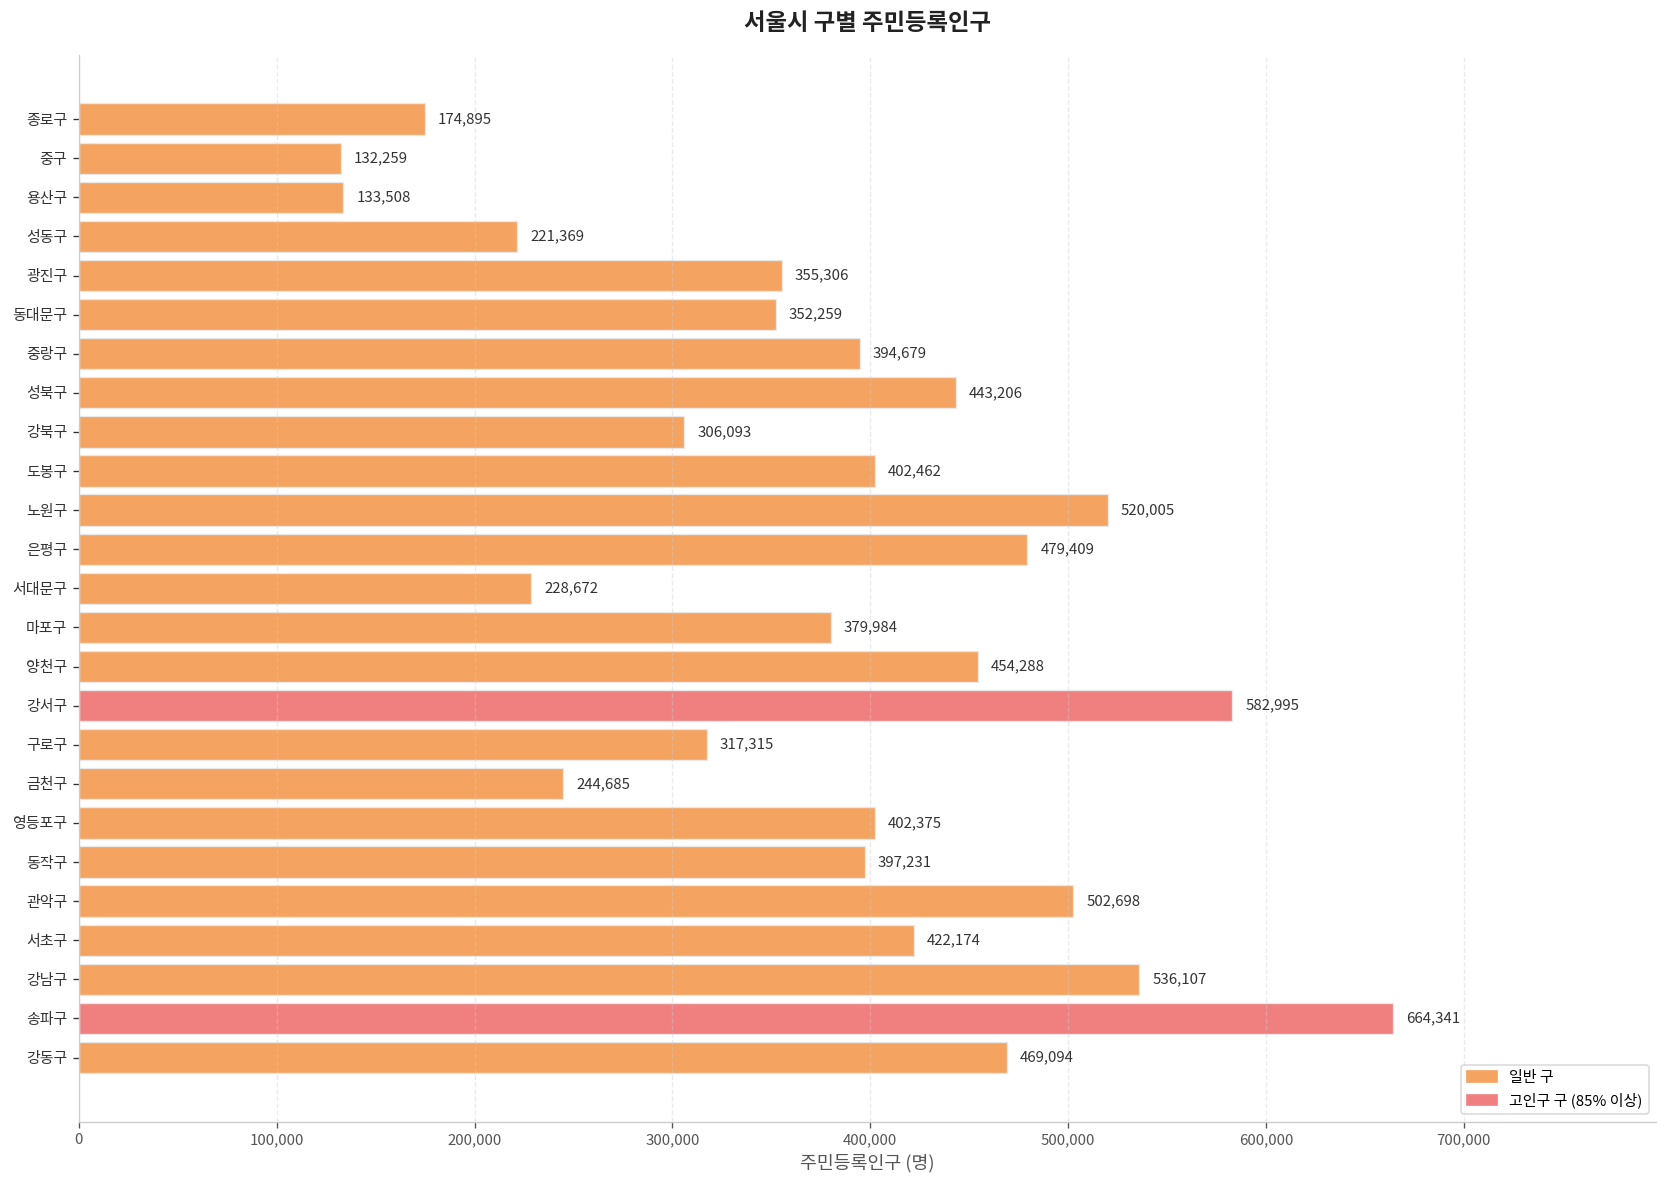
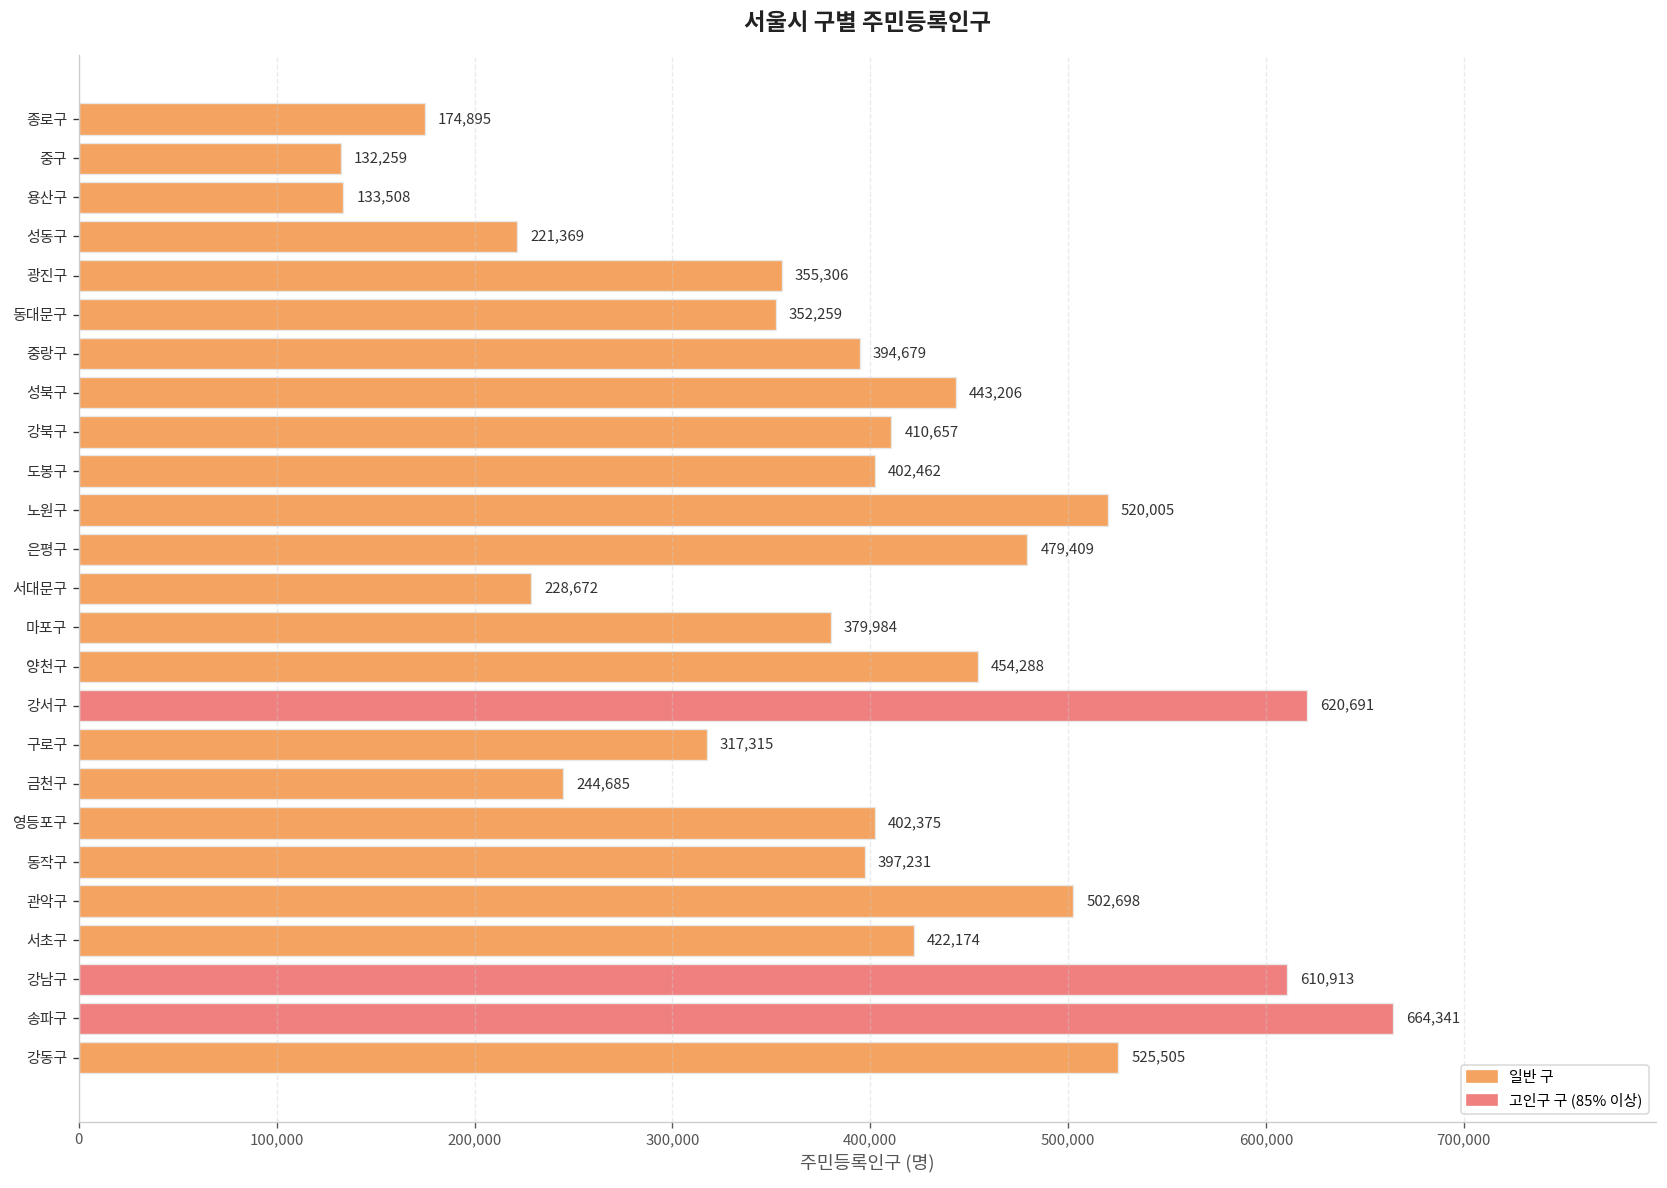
  {
    "종로구": "174,895",
    "중구": "132,259",
    "용산구": "133,508",
    "성동구": "221,369",
    "광진구": "355,306",
    "동대문구": "352,259",
    "중랑구": "394,679",
    "성북구": "443,206",
-   "강북구": "306,093",
+   "강북구": "410,657",
    "도봉구": "402,462",
    "노원구": "520,005",
    "은평구": "479,409",
    "서대문구": "228,672",
    "마포구": "379,984",
    "양천구": "454,288",
-   "강서구": "582,995",
+   "강서구": "620,691",
    "구로구": "317,315",
    "금천구": "244,685",
    "영등포구": "402,375",
    "동작구": "397,231",
    "관악구": "502,698",
    "서초구": "422,174",
-   "강남구": "536,107",
+   "강남구": "610,913",
    "송파구": "664,341",
-   "강동구": "469,094"
+   "강동구": "525,505"
  }
